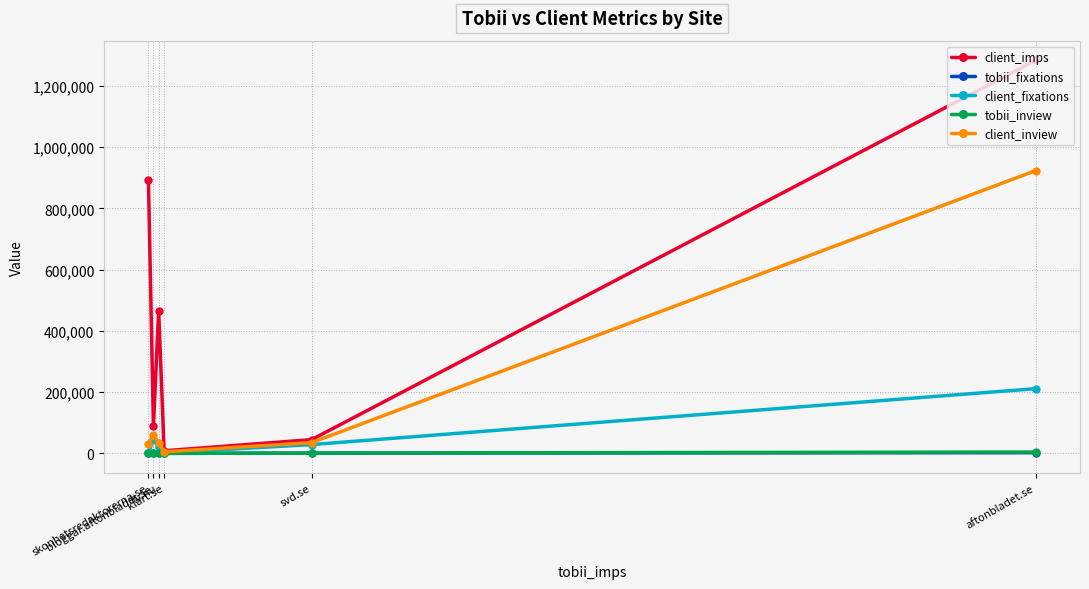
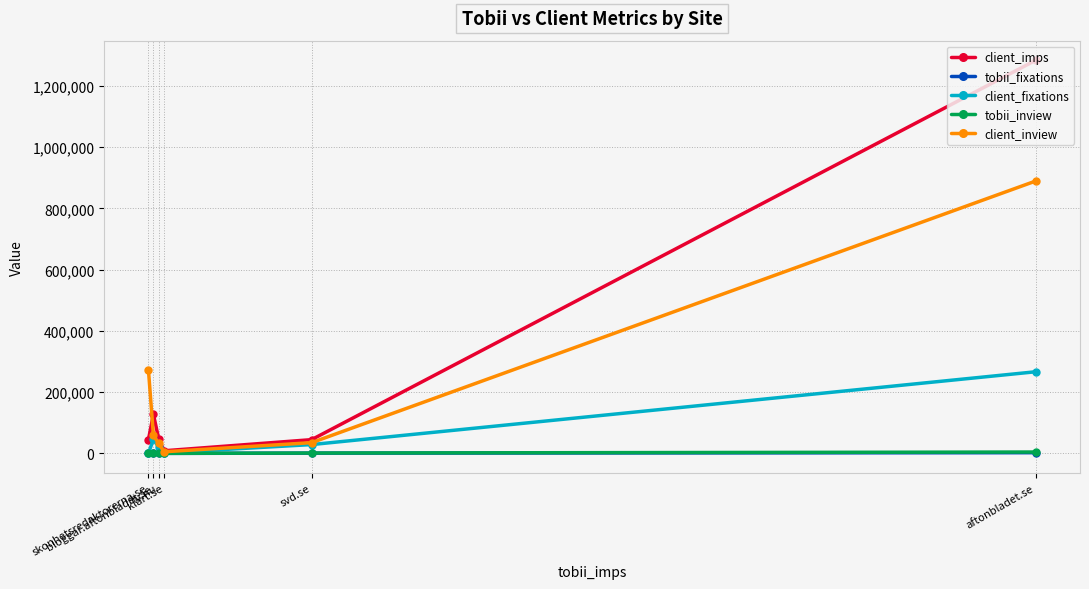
  {
    "client_imps": {
-     "skonhetsredaktorerna.se": "890,000",
-     "bloggar.aftonbladet.se": "90,000",
-     "tv.nu": "470,000",
+     "skonhetsredaktorerna.se": "40,000",
+     "bloggar.aftonbladet.se": "130,000",
+     "tv.nu": "50,000",
      "svd.se": "40,000"
    },
    "client_fixations": {
      "bloggar.aftonbladet.se": "50,000",
      "tv.nu": "20,000",
-     "aftonbladet.se": "210,000"
+     "aftonbladet.se": "270,000"
    },
    "client_inview": {
-     "skonhetsredaktorerna.se": "30,000",
+     "skonhetsredaktorerna.se": "270,000",
      "bloggar.aftonbladet.se": "60,000",
      "tv.nu": "30,000",
-     "aftonbladet.se": "920,000"
+     "aftonbladet.se": "890,000"
    }
  }
